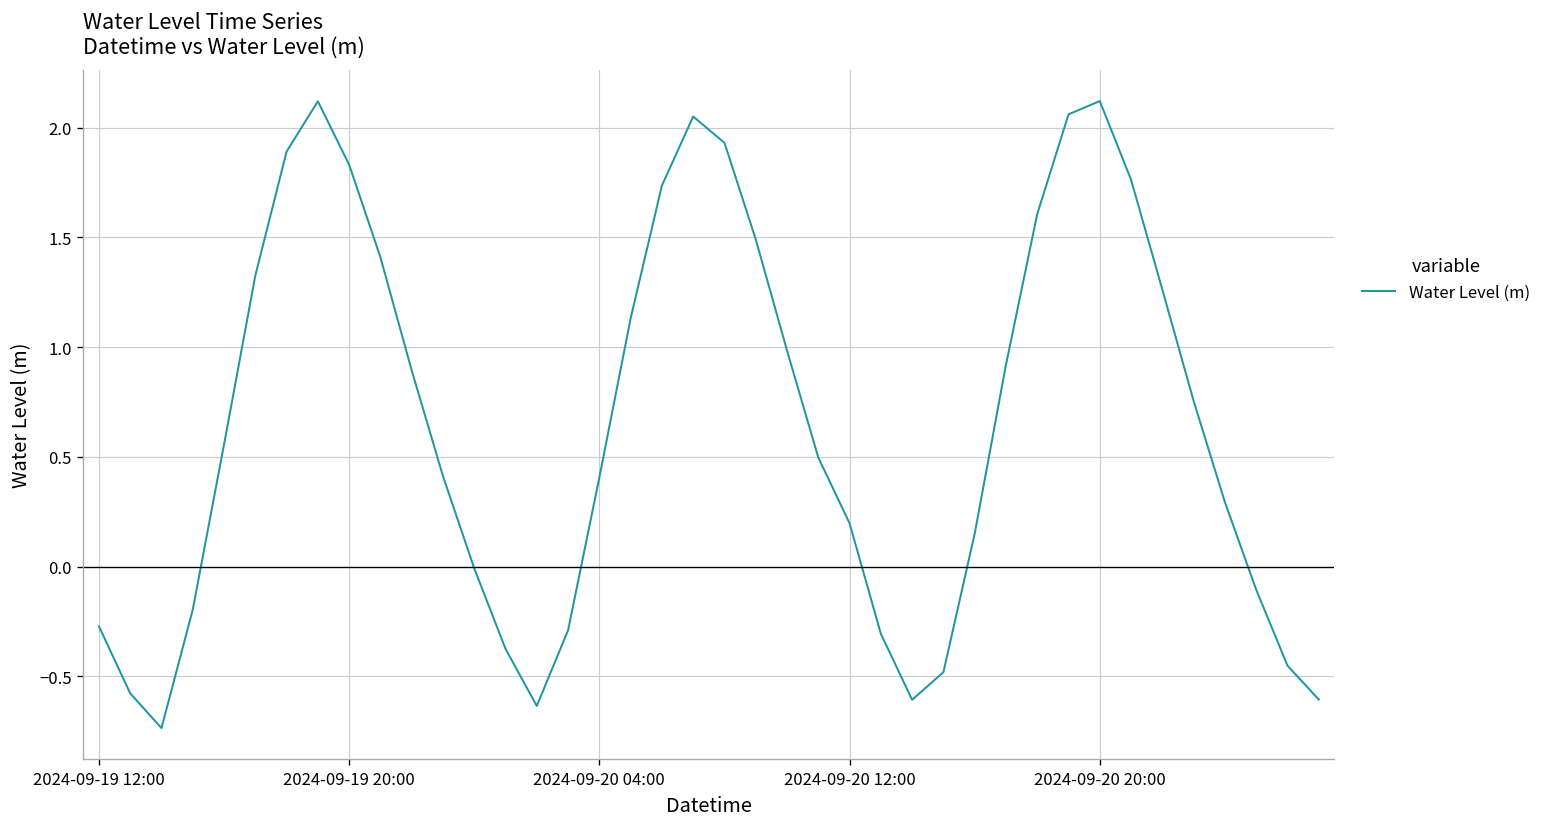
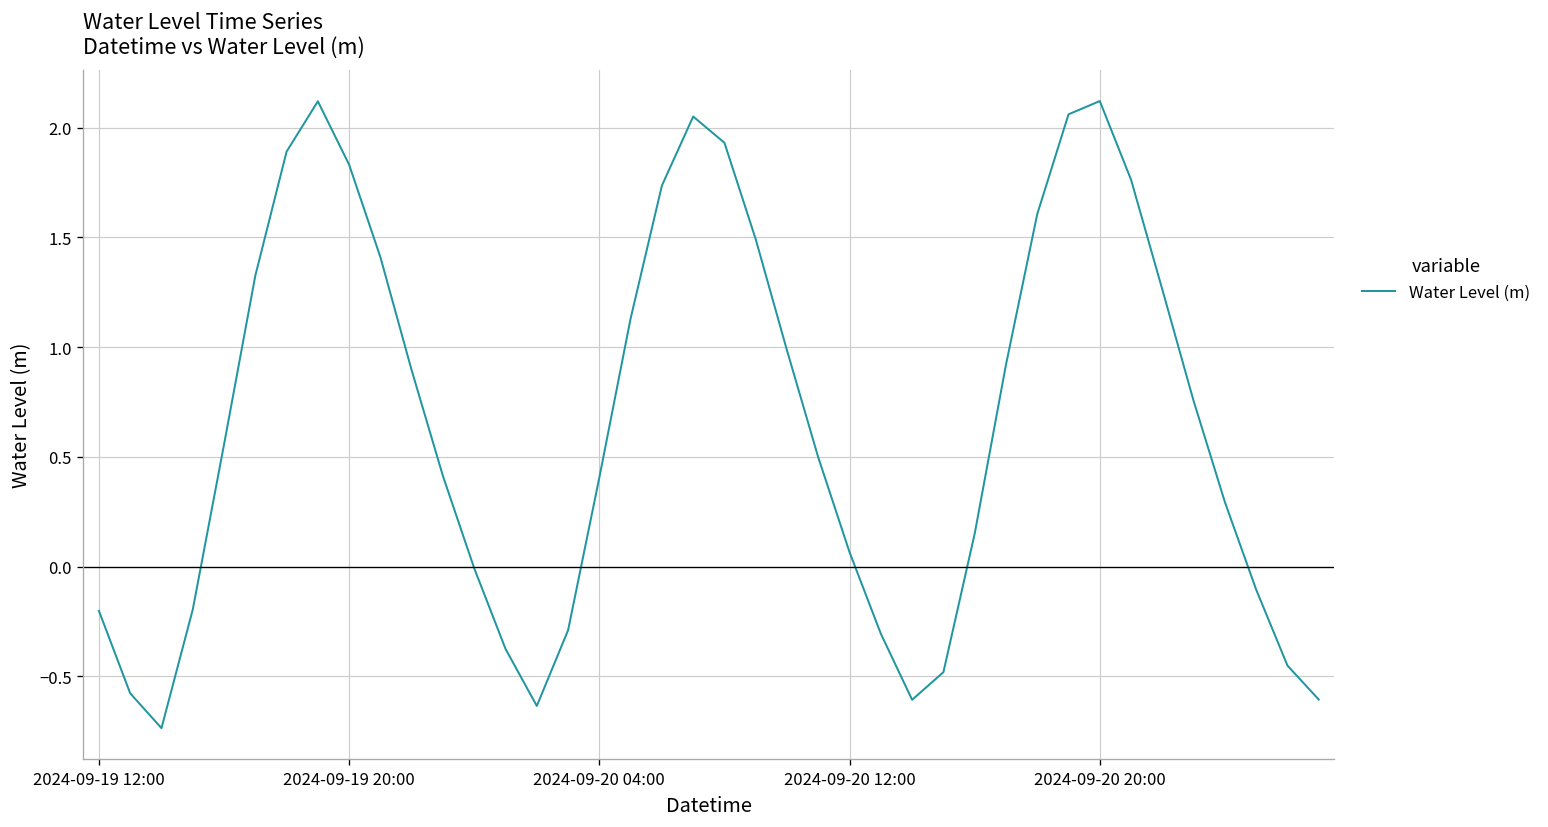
  {
-   "2024-09-19 12:00": -0.27,
+   "2024-09-19 12:00": -0.20,
    "2024-09-19 20:00": 1.83,
    "2024-09-20 04:00": 0.41,
-   "2024-09-20 12:00": 0.20,
+   "2024-09-20 12:00": 0.07,
    "2024-09-20 20:00": 2.12
  }
